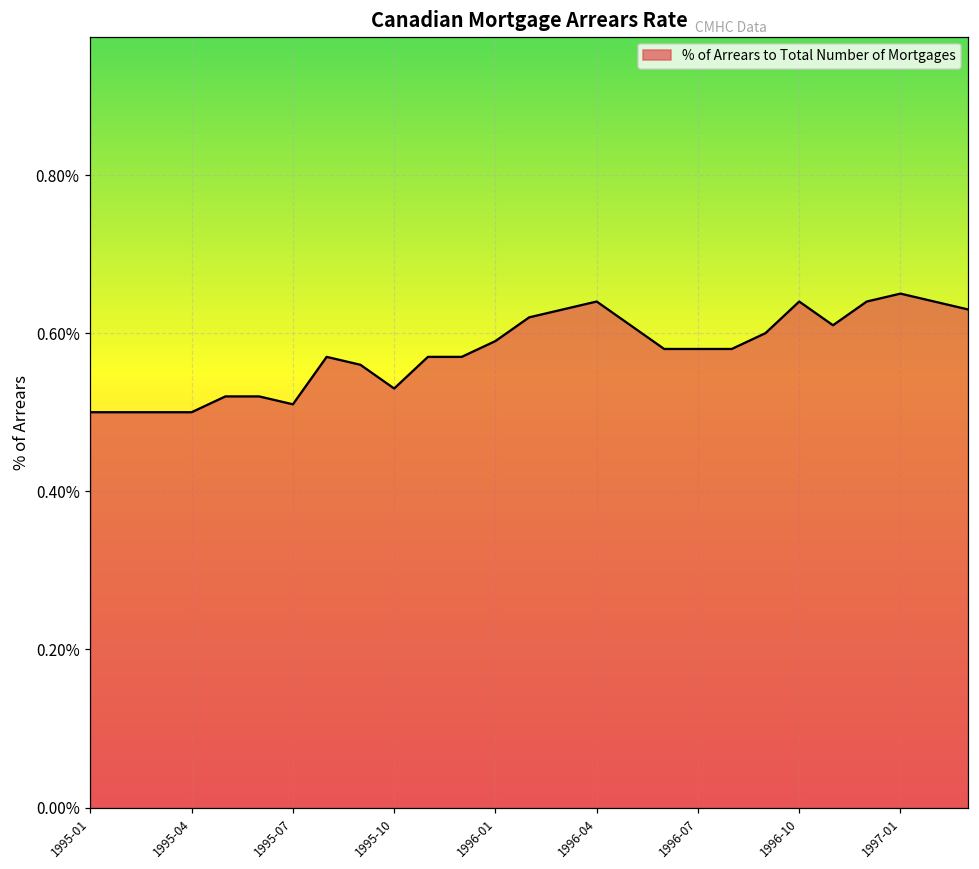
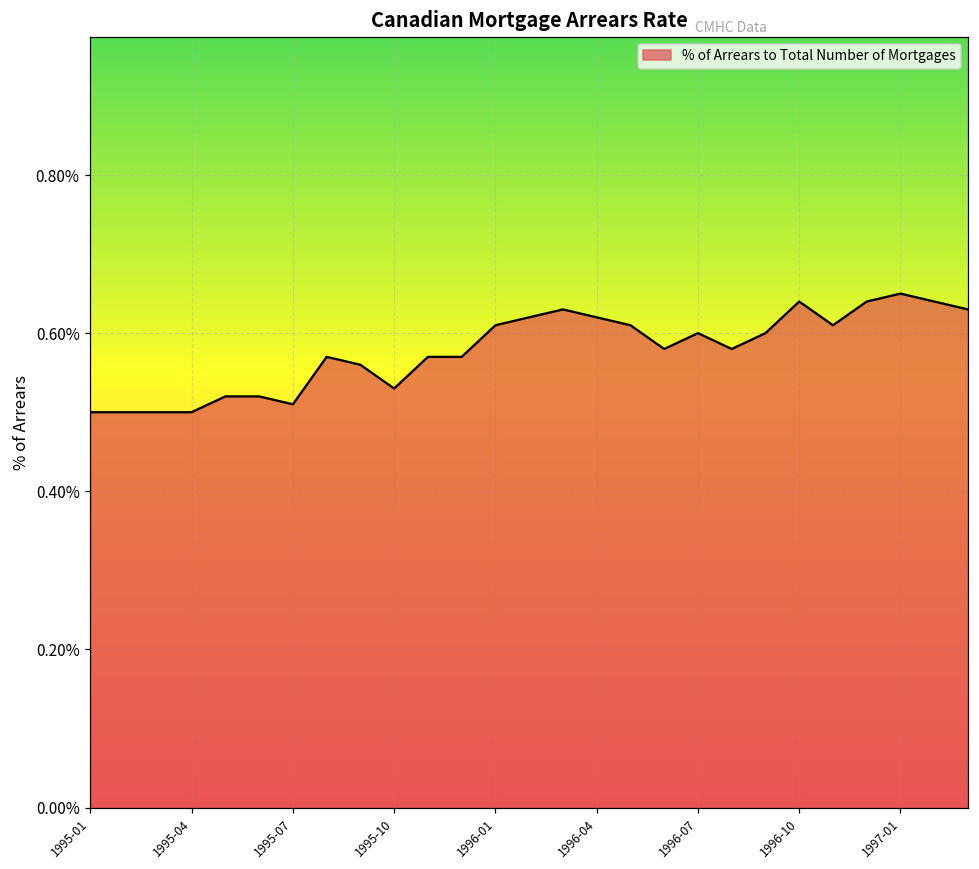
  {
    "1995-01": "0.50%",
    "1995-04": "0.50%",
    "1995-07": "0.51%",
    "1995-10": "0.53%",
-   "1996-01": "0.59%",
-   "1996-04": "0.64%",
-   "1996-07": "0.58%",
+   "1996-01": "0.61%",
+   "1996-04": "0.62%",
+   "1996-07": "0.60%",
    "1996-10": "0.64%",
    "1997-01": "0.65%"
  }
